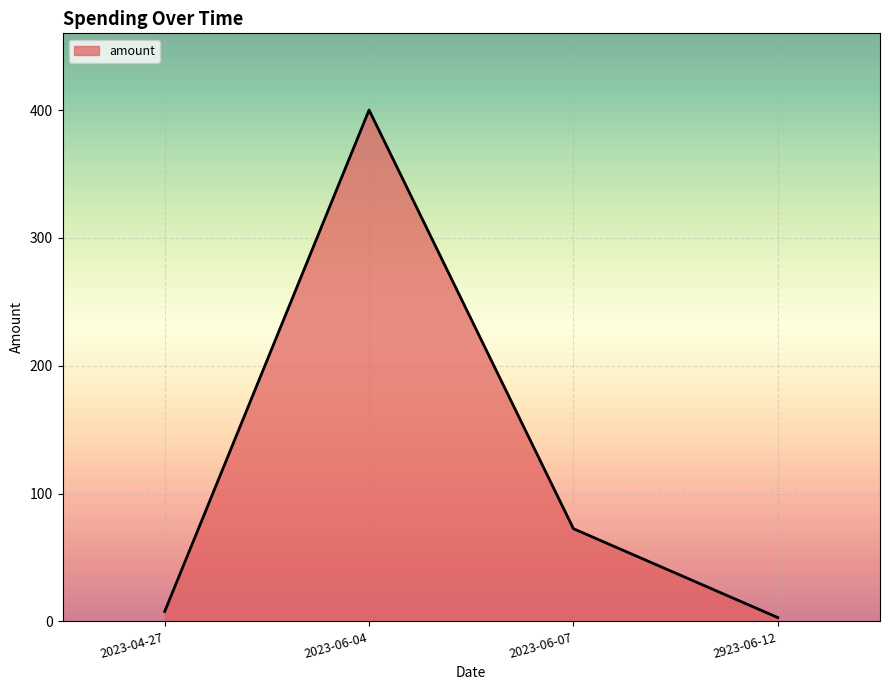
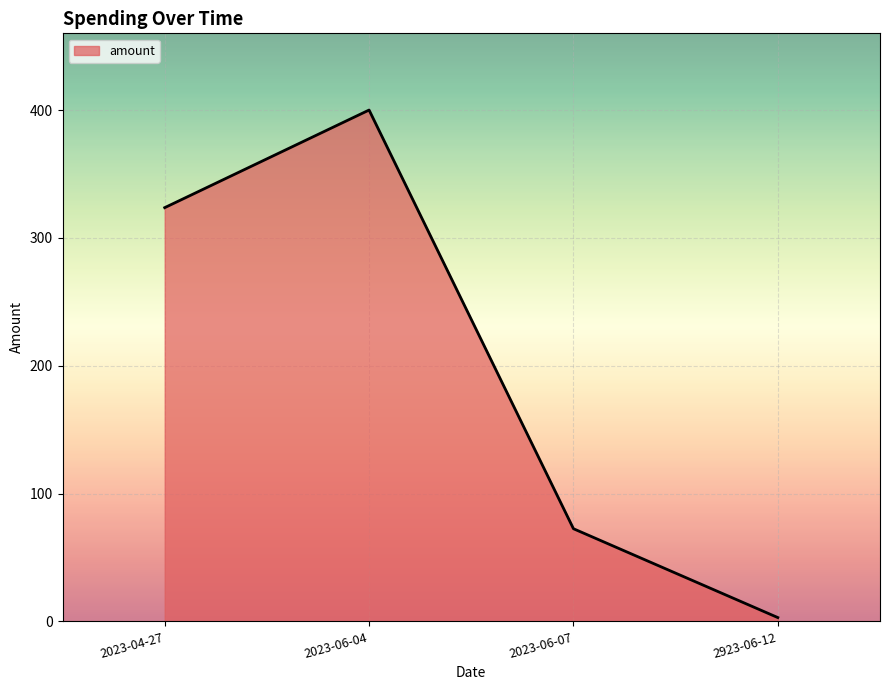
  {
-   "2023-04-27": 8,
+   "2023-04-27": 324,
    "2023-06-04": 400,
    "2023-06-07": 73,
    "2923-06-12": 3
  }
